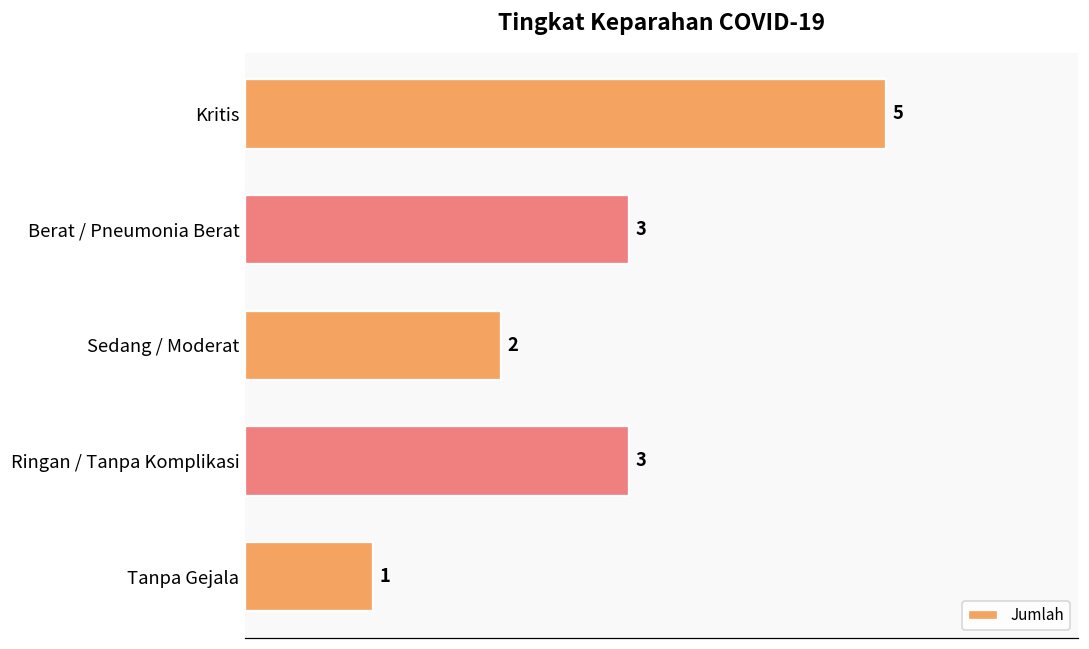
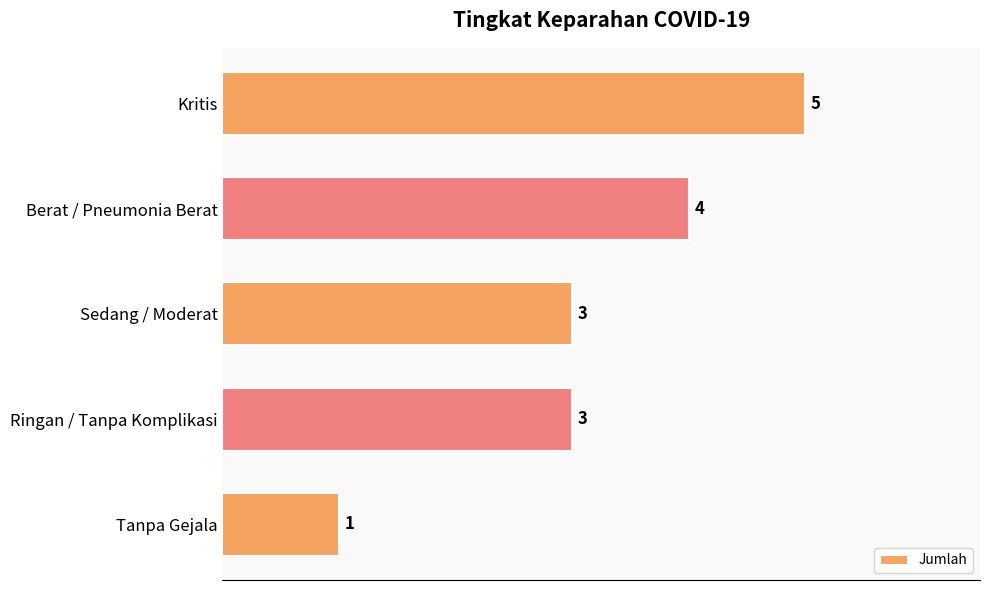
  {
    "Kritis": 5,
-   "Berat / Pneumonia Berat": 3,
-   "Sedang / Moderat": 2,
+   "Berat / Pneumonia Berat": 4,
+   "Sedang / Moderat": 3,
    "Ringan / Tanpa Komplikasi": 3,
    "Tanpa Gejala": 1
  }
